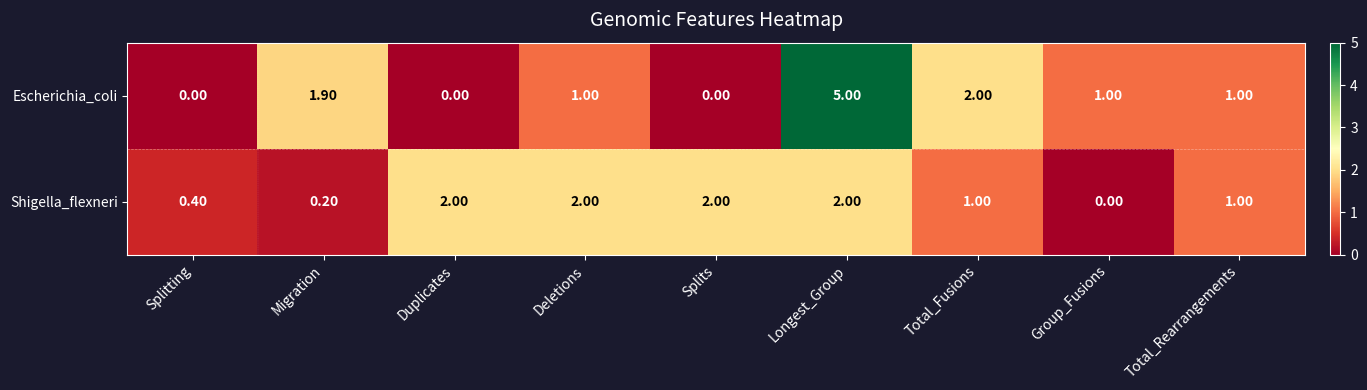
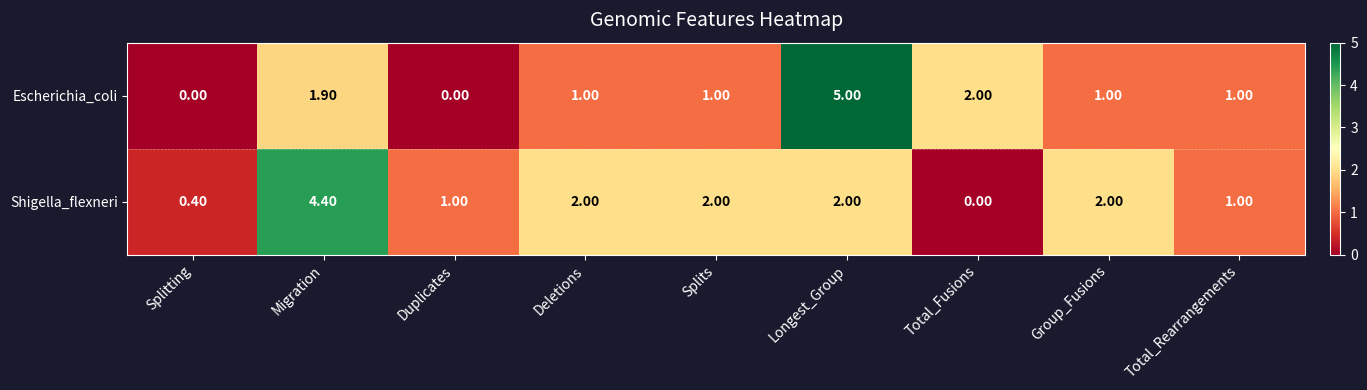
  {
    "Escherichia_coli": {
      "Splitting": 0.00,
      "Migration": 1.90,
      "Duplicates": 0.00,
      "Deletions": 1.00,
-     "Splits": 0.00,
+     "Splits": 1.00,
      "Longest_Group": 5.00,
      "Total_Fusions": 2.00,
      "Group_Fusions": 1.00,
      "Total_Rearrangements": 1.00
    },
    "Shigella_flexneri": {
      "Splitting": 0.40,
-     "Migration": 0.20,
-     "Duplicates": 2.00,
+     "Migration": 4.40,
+     "Duplicates": 1.00,
      "Deletions": 2.00,
      "Splits": 2.00,
      "Longest_Group": 2.00,
-     "Total_Fusions": 1.00,
-     "Group_Fusions": 0.00,
+     "Total_Fusions": 0.00,
+     "Group_Fusions": 2.00,
      "Total_Rearrangements": 1.00
    }
  }
